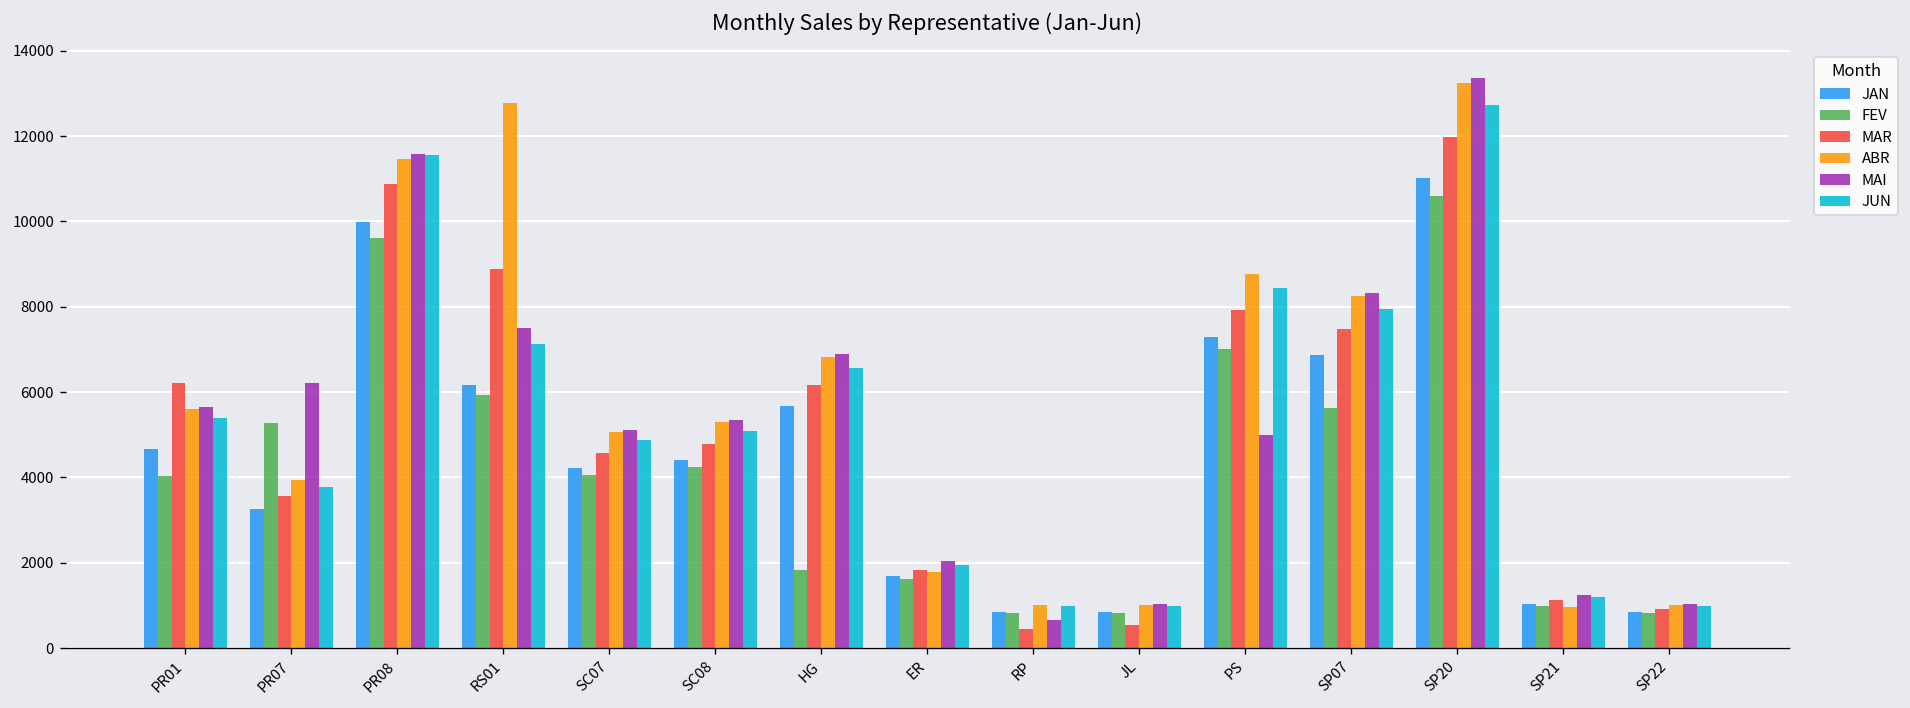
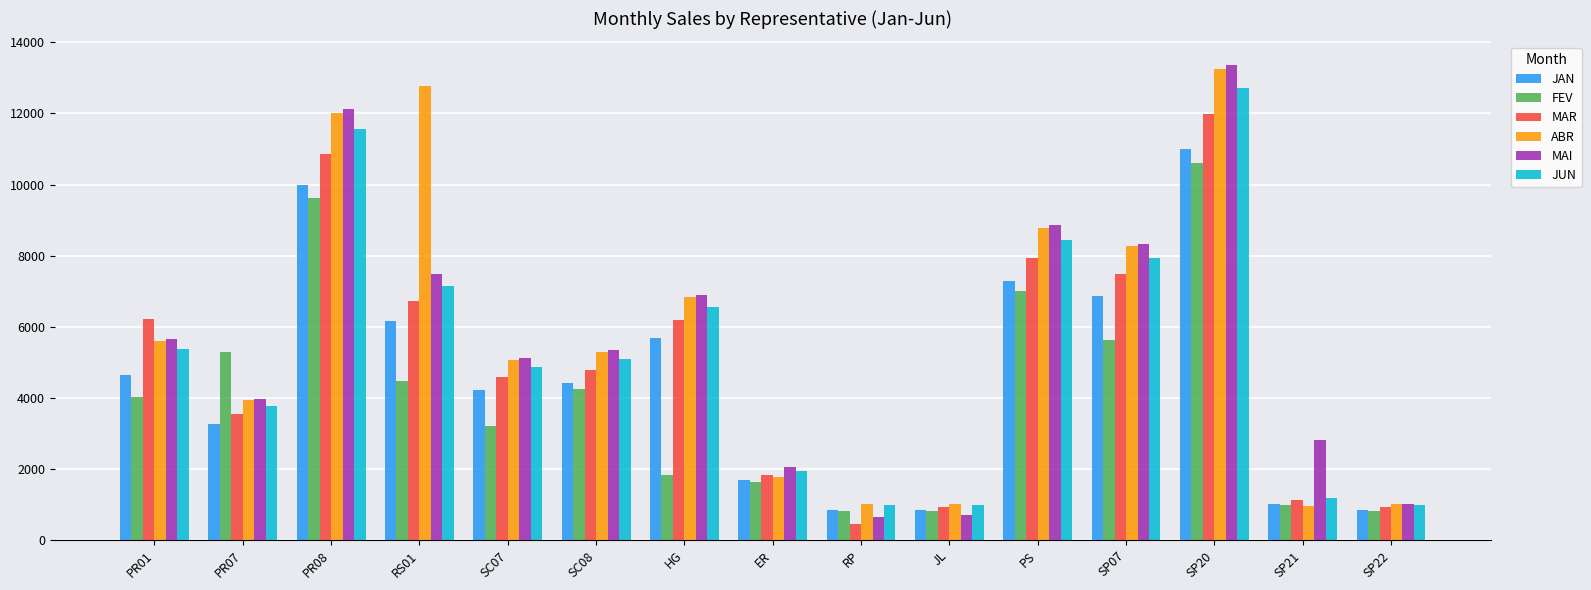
  {
    "FEV": {
      "PR01": 4000,
      "PR07": 5300,
      "PR08": 9600,
-     "RS01": 5900,
-     "SC07": 4100,
+     "RS01": 4500,
+     "SC07": 3200,
      "SC08": 4200,
      "HG": 1800,
      "ER": 1600,
      "RP": 800,
      "JL": 800,
      "PS": 7000,
      "SP07": 5600,
      "SP20": 10600,
      "SP21": 1000,
      "SP22": 800
    },
    "MAR": {
      "PR01": 6200,
      "PR07": 3600,
      "PR08": 10900,
-     "RS01": 8900,
+     "RS01": 6700,
      "SC07": 4600,
      "SC08": 4800,
      "HG": 6200,
      "ER": 1800,
      "RP": 500,
-     "JL": 500,
+     "JL": 900,
      "PS": 7900,
      "SP07": 7500,
      "SP20": 12000,
      "SP21": 1100,
      "SP22": 900
    },
    "ABR": {
      "PR01": 5600,
      "PR07": 3900,
-     "PR08": 11500,
+     "PR08": 12000,
      "RS01": 12800,
      "SC07": 5100,
      "SC08": 5300,
      "HG": 6800,
      "ER": 1800,
      "RP": 1000,
      "JL": 1000,
      "PS": 8800,
      "SP07": 8300,
      "SP20": 13200,
      "SP21": 1000,
      "SP22": 1000
    },
    "MAI": {
      "PR01": 5700,
-     "PR07": 6200,
-     "PR08": 11600,
+     "PR07": 4000,
+     "PR08": 12100,
      "RS01": 7500,
      "SC07": 5100,
      "SC08": 5300,
      "HG": 6900,
      "ER": 2000,
      "RP": 600,
-     "JL": 1000,
-     "PS": 5000,
+     "JL": 700,
+     "PS": 8900,
      "SP07": 8300,
      "SP20": 13400,
-     "SP21": 1200,
+     "SP21": 2800,
      "SP22": 1000
    }
  }
